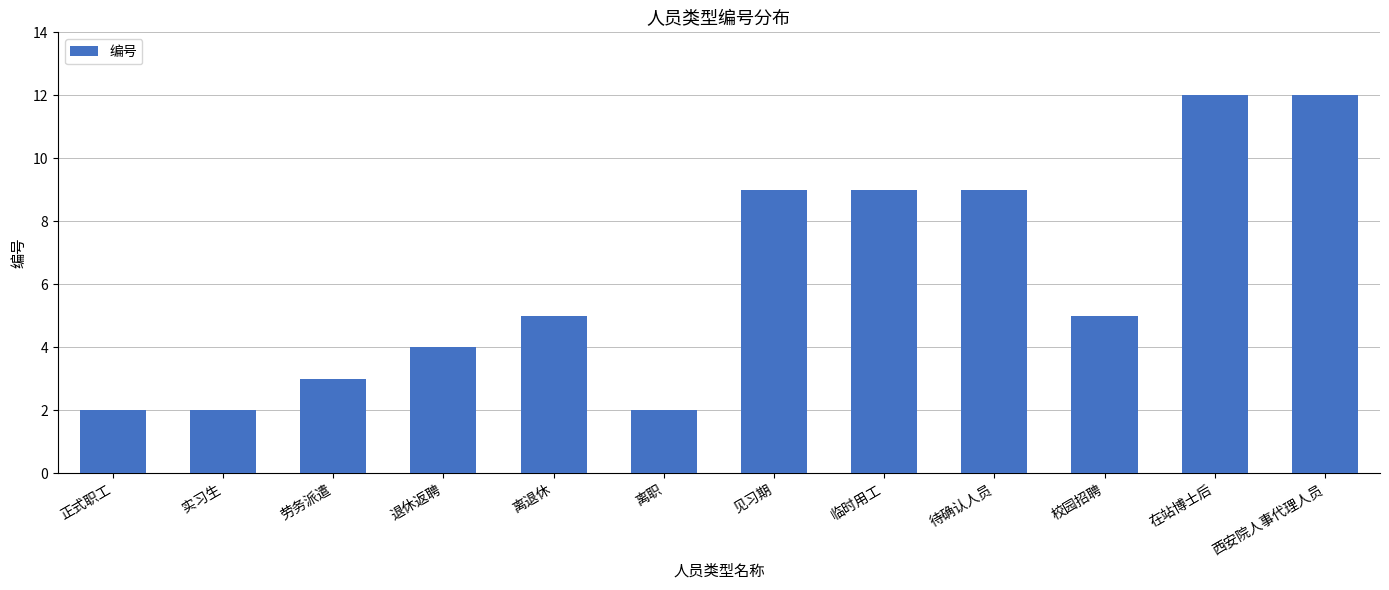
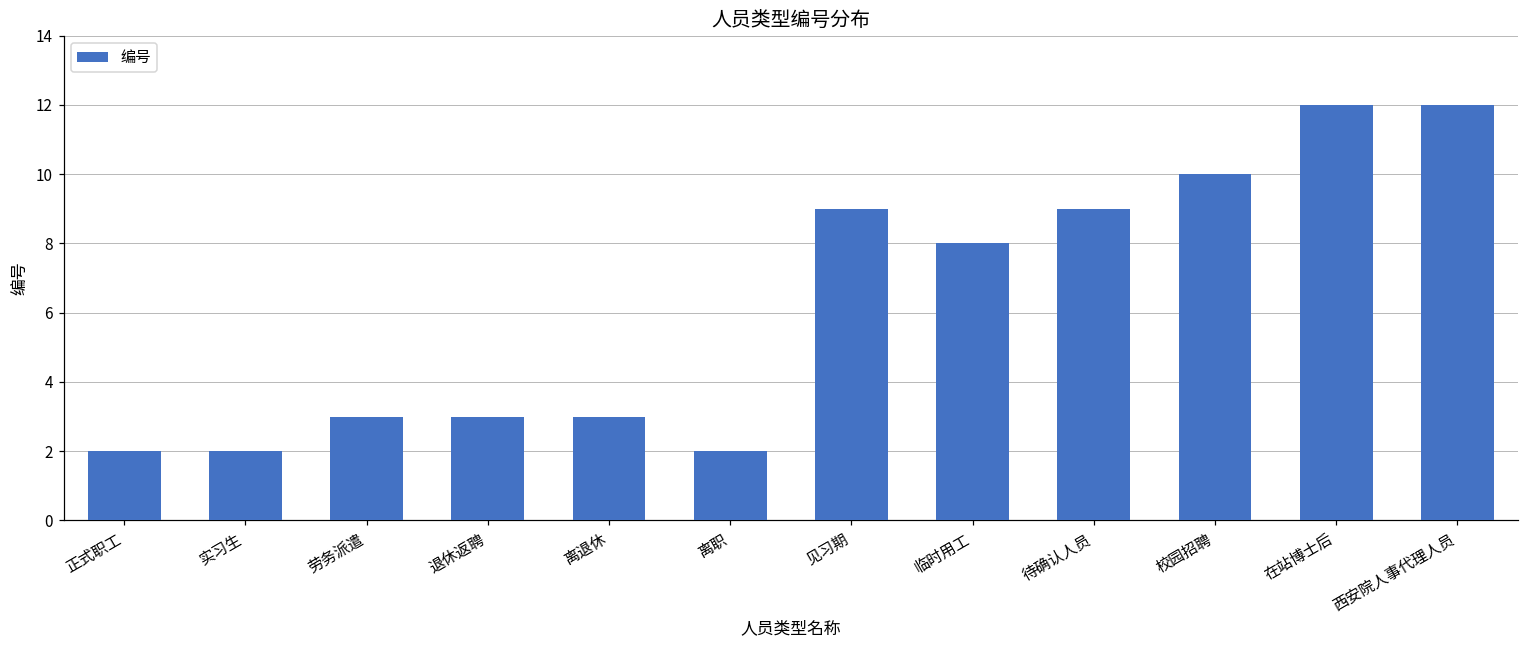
  {
    "正式职工": 2,
    "实习生": 2,
    "劳务派遣": 3,
-   "退休返聘": 4,
-   "离退休": 5,
+   "退休返聘": 3,
+   "离退休": 3,
    "离职": 2,
    "见习期": 9,
-   "临时用工": 9,
+   "临时用工": 8,
    "待确认人员": 9,
-   "校园招聘": 5,
+   "校园招聘": 10,
    "在站博士后": 12,
    "西安院人事代理人员": 12
  }
